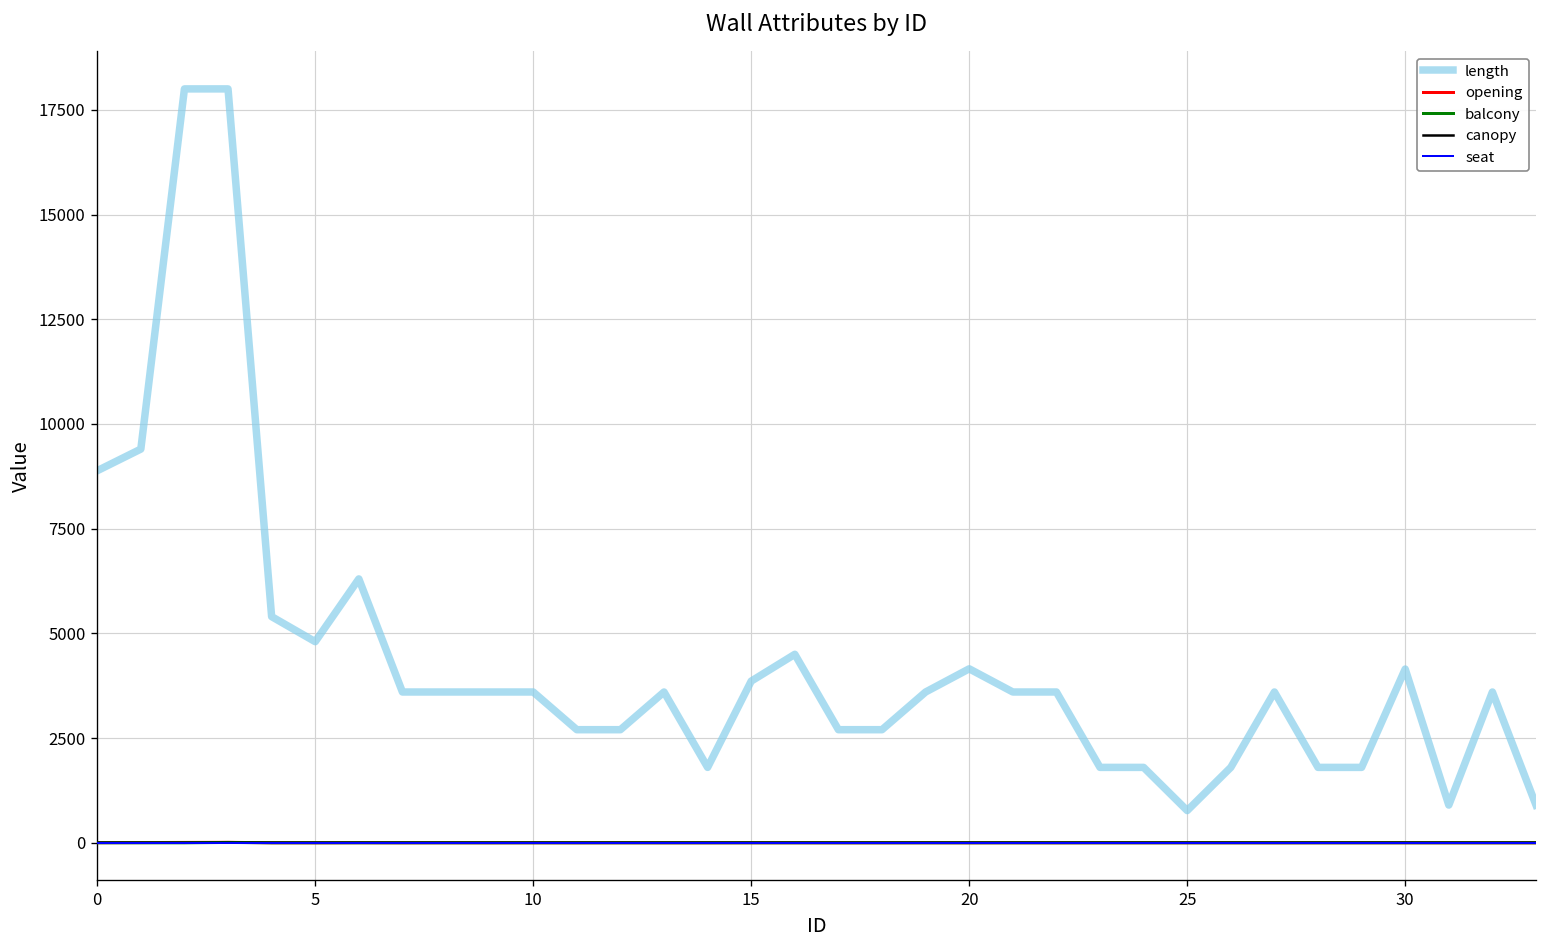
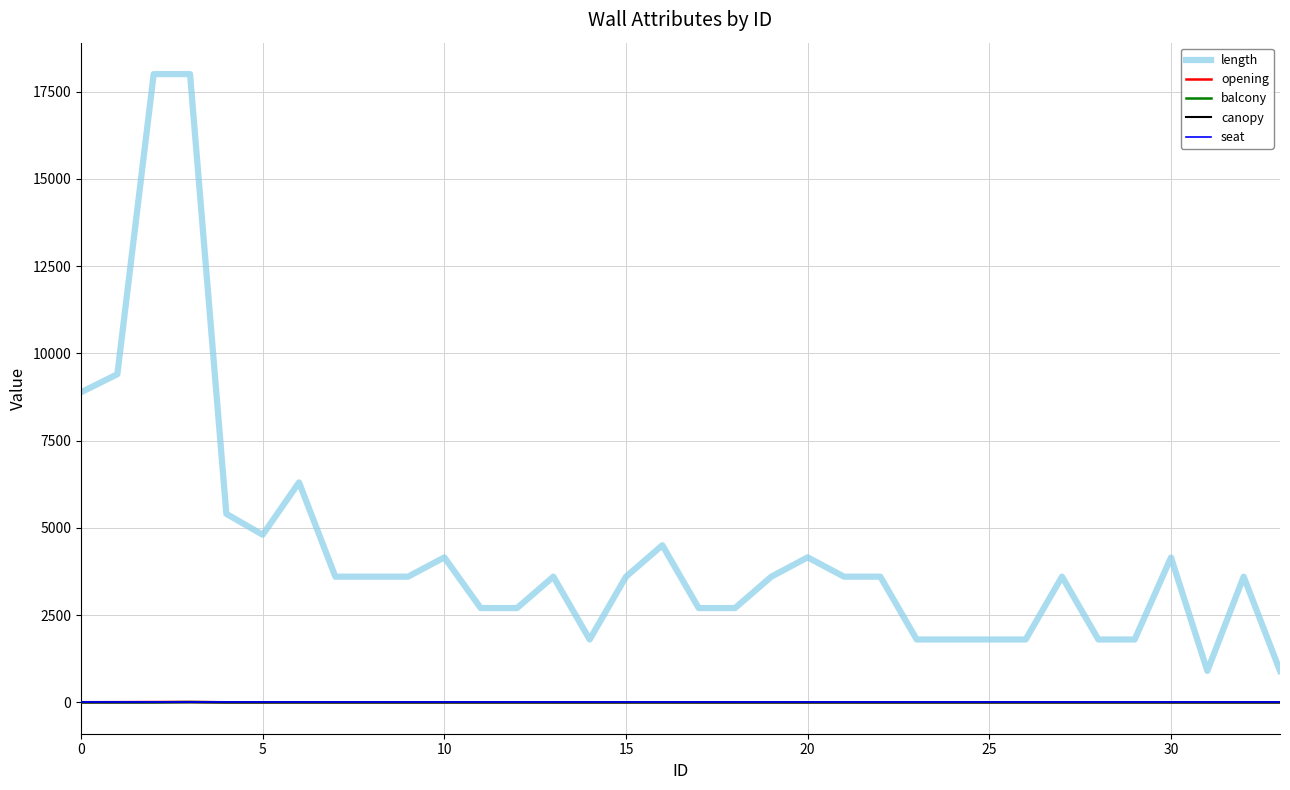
  {
    "length": {
      "0": 8900,
      "5": 4800,
-     "10": 3600,
-     "15": 3900,
+     "10": 4200,
+     "15": 3600,
      "20": 4200,
-     "25": 800,
+     "25": 1800,
      "30": 4100
    },
    "seat": {
      "0": 0,
      "5": 0,
      "10": 0,
      "15": 0,
      "20": 0,
      "25": 0,
      "30": 0
    }
  }
